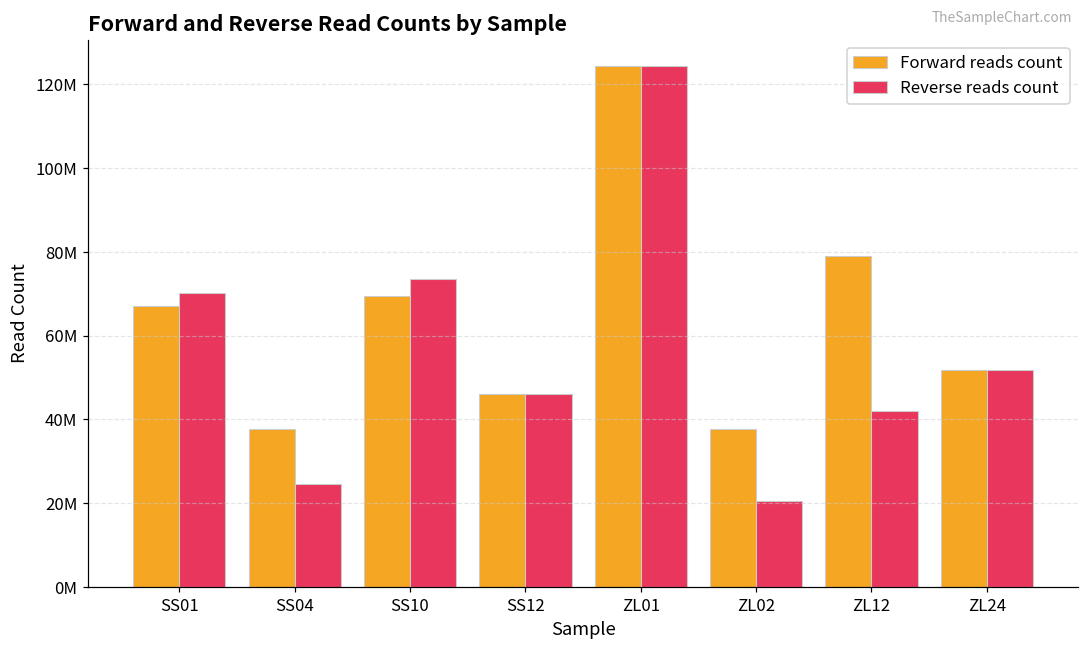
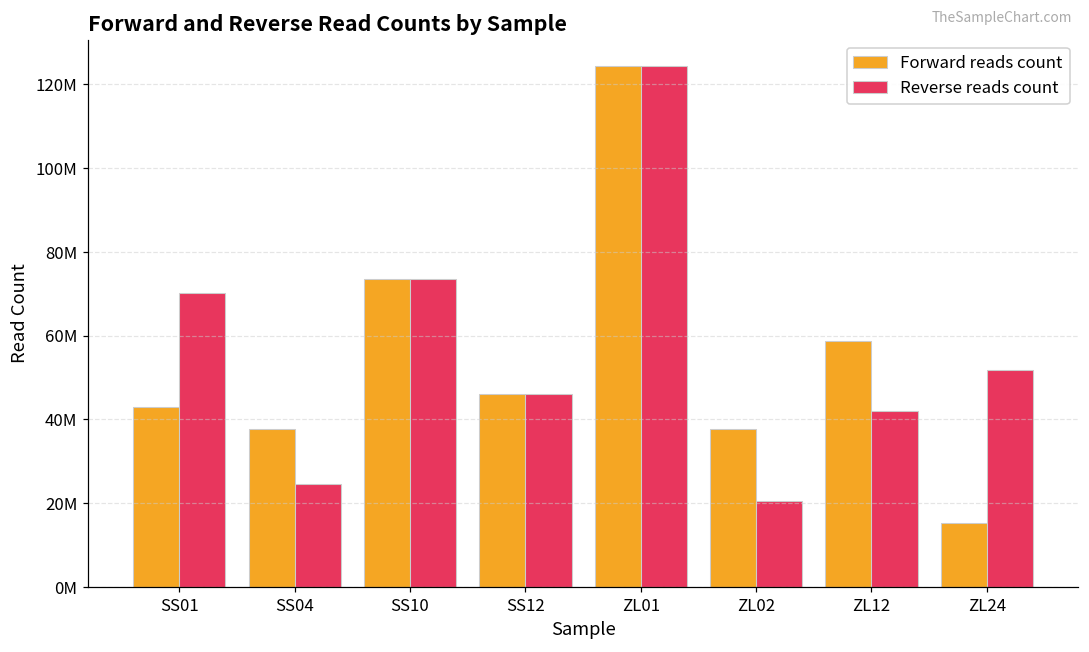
  {
    "Forward reads count": {
-     "SS01": 67000000,
+     "SS01": 43000000,
      "SS04": 38000000,
-     "SS10": 69000000,
+     "SS10": 74000000,
      "SS12": 46000000,
      "ZL01": 124000000,
      "ZL02": 38000000,
-     "ZL12": 79000000,
-     "ZL24": 52000000
+     "ZL12": 59000000,
+     "ZL24": 15000000
    },
    "Reverse reads count": {
      "SS01": 70000000,
      "SS04": 25000000,
      "SS10": 74000000,
      "SS12": 46000000,
      "ZL01": 124000000,
      "ZL02": 20000000,
      "ZL12": 42000000,
      "ZL24": 52000000
    }
  }
